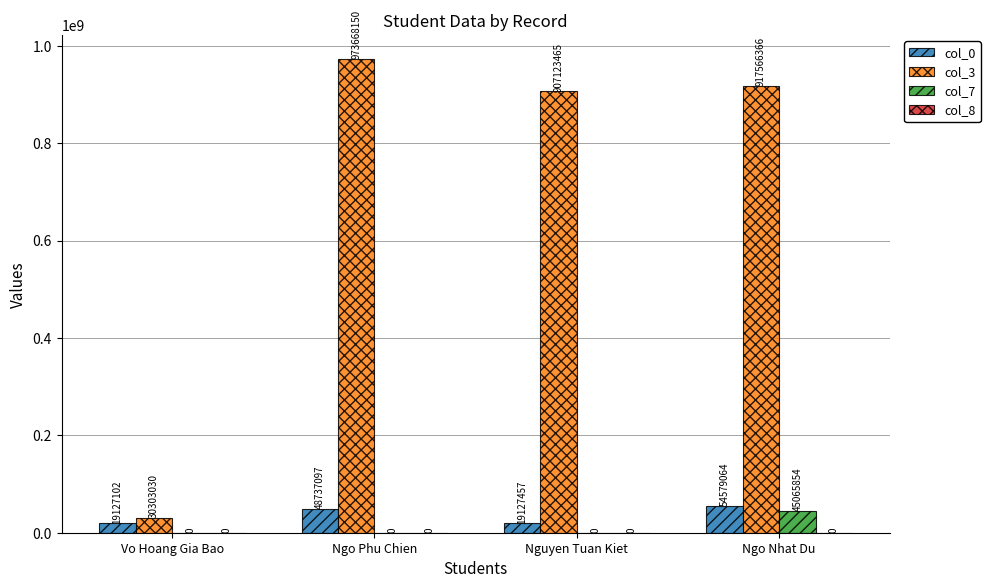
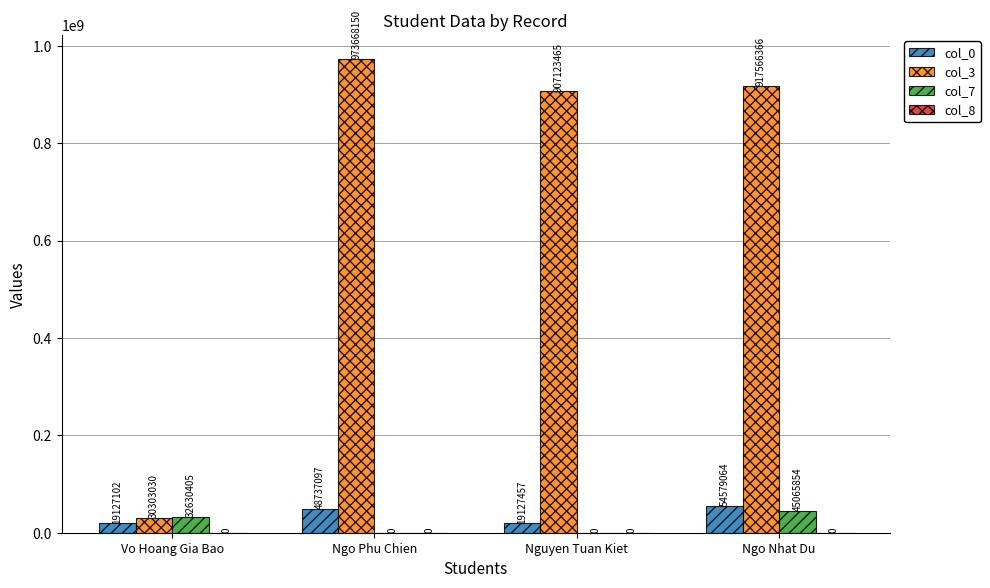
  {
    "col_0": {
      "Vo Hoang Gia Bao": 19127102,
      "Ngo Phu Chien": 48737097,
      "Nguyen Tuan Kiet": 19127457,
      "Ngo Nhat Du": 54579064
    },
    "col_3": {
      "Vo Hoang Gia Bao": 30303030,
      "Ngo Phu Chien": 973668150,
      "Nguyen Tuan Kiet": 907123465,
      "Ngo Nhat Du": 917566366
    },
    "col_7": {
-     "Vo Hoang Gia Bao": 0,
+     "Vo Hoang Gia Bao": 32630405,
      "Ngo Phu Chien": 0,
      "Nguyen Tuan Kiet": 0,
      "Ngo Nhat Du": 45065854
    },
    "col_8": {
      "Vo Hoang Gia Bao": 0,
      "Ngo Phu Chien": 0,
      "Nguyen Tuan Kiet": 0,
      "Ngo Nhat Du": 0
    }
  }
